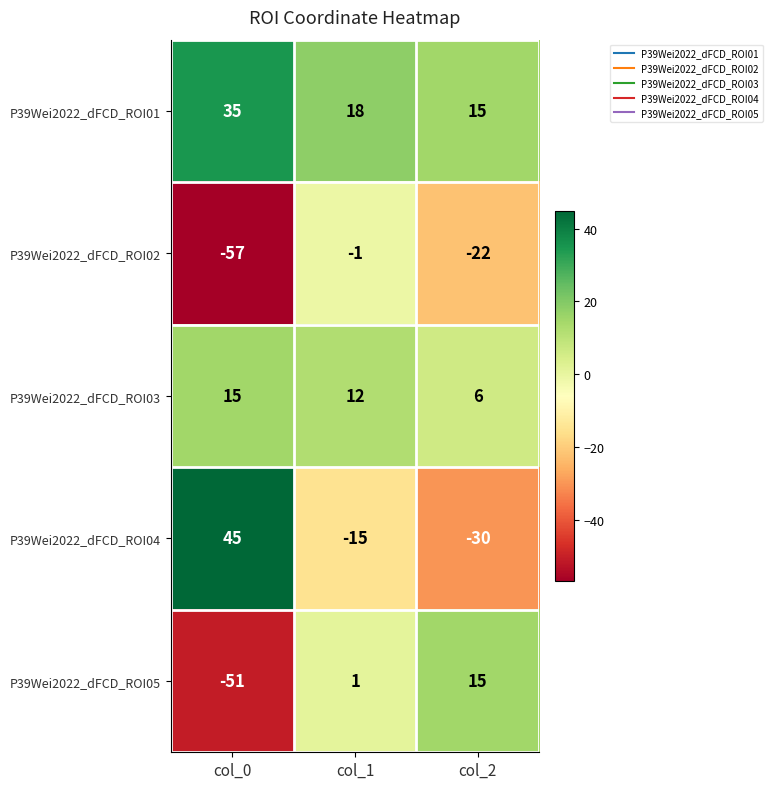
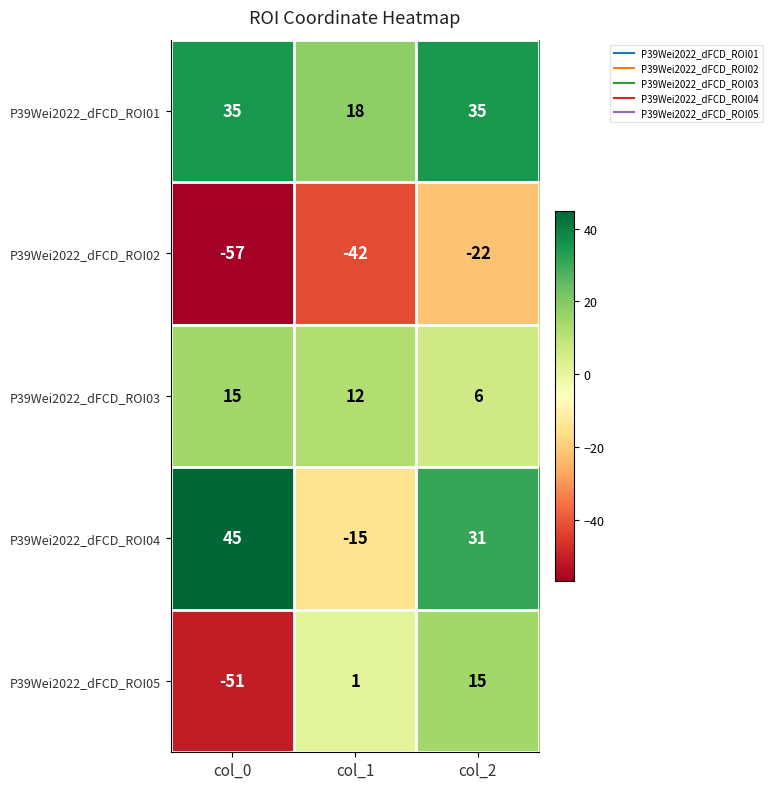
  {
    "P39Wei2022_dFCD_ROI01": {
      "col_0": 35,
      "col_1": 18,
-     "col_2": 15
+     "col_2": 35
    },
    "P39Wei2022_dFCD_ROI02": {
      "col_0": -57,
-     "col_1": -1,
+     "col_1": -42,
      "col_2": -22
    },
    "P39Wei2022_dFCD_ROI03": {
      "col_0": 15,
      "col_1": 12,
      "col_2": 6
    },
    "P39Wei2022_dFCD_ROI04": {
      "col_0": 45,
      "col_1": -15,
-     "col_2": -30
+     "col_2": 31
    },
    "P39Wei2022_dFCD_ROI05": {
      "col_0": -51,
      "col_1": 1,
      "col_2": 15
    }
  }
